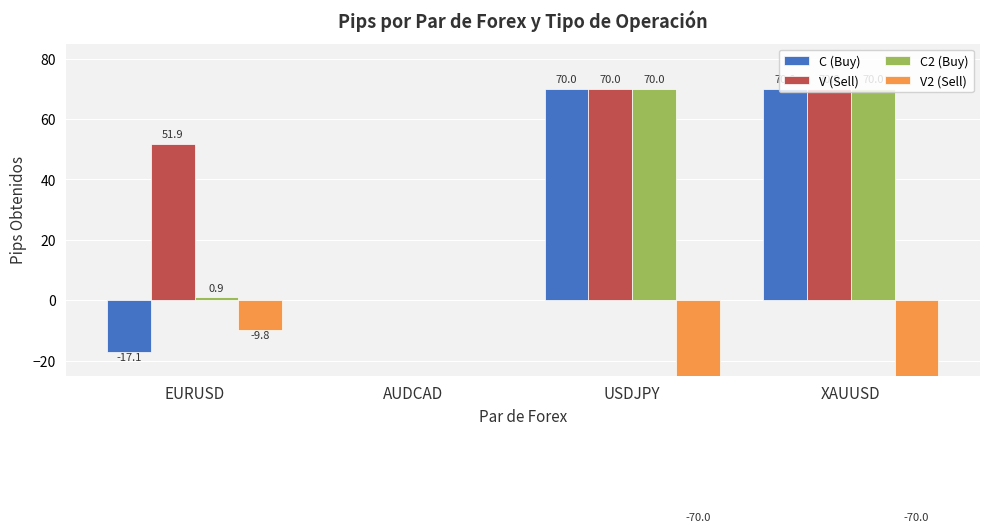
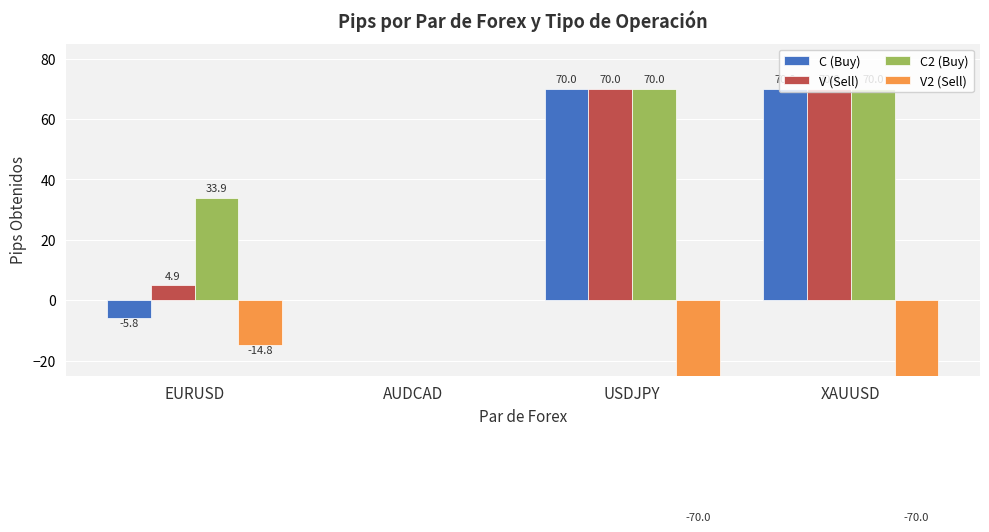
  {
    "C (Buy)": {
-     "EURUSD": -17.1,
+     "EURUSD": -5.8,
      "USDJPY": 70.0
    },
    "V (Sell)": {
-     "EURUSD": 51.9,
+     "EURUSD": 4.9,
      "USDJPY": 70.0
    },
    "C2 (Buy)": {
-     "EURUSD": 0.9,
+     "EURUSD": 33.9,
      "USDJPY": 70.0
    },
    "V2 (Sell)": {
-     "EURUSD": -9.8
+     "EURUSD": -14.8
    }
  }
